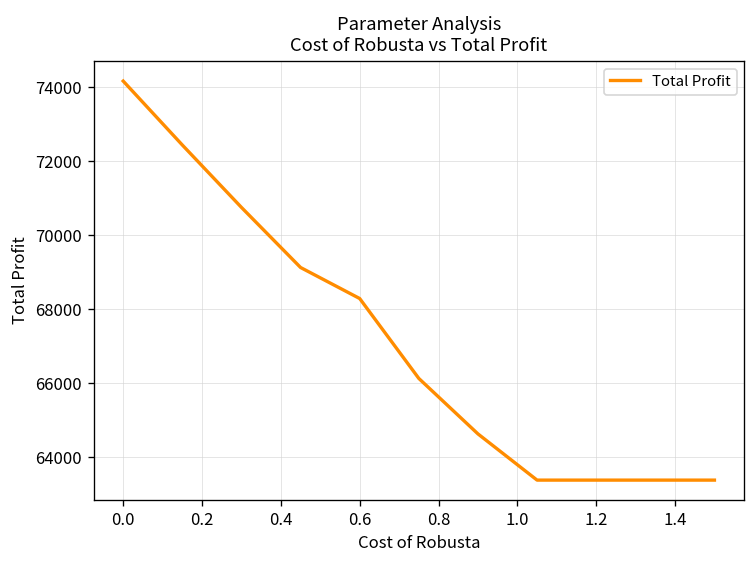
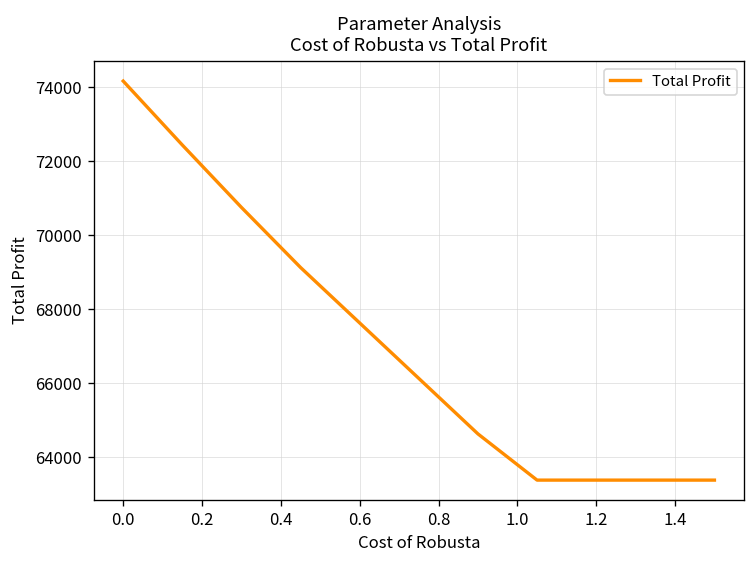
  {
    "0.0": 74200,
-   "0.6": 68300,
+   "0.6": 67600,
    "1.2": 63400
  }
